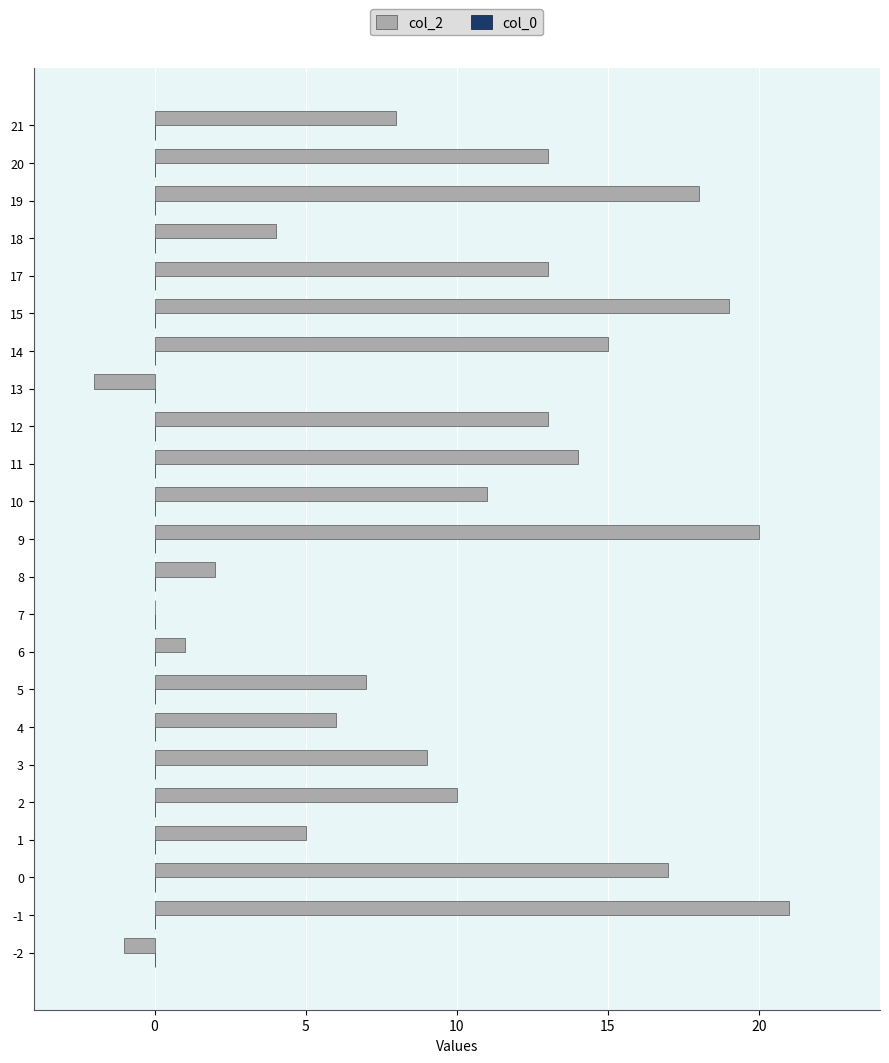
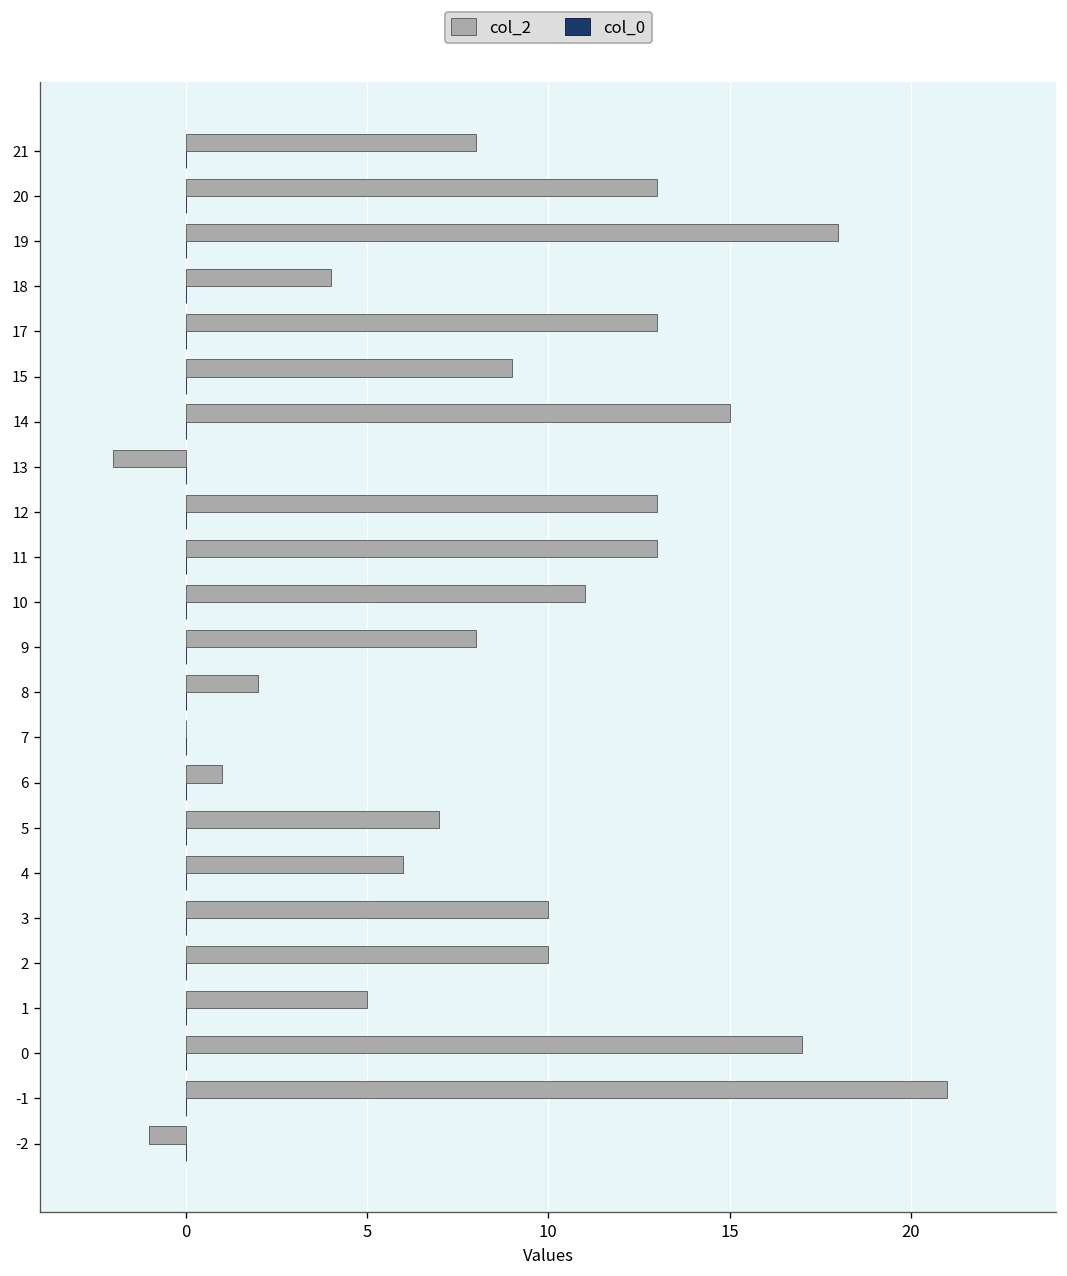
  {
    "col_2": {
      "21": 8,
      "20": 13,
      "19": 18,
      "18": 4,
      "17": 13,
-     "15": 19,
+     "15": 9,
      "14": 15,
      "13": -2,
      "12": 13,
-     "11": 14,
+     "11": 13,
      "10": 11,
-     "9": 20,
+     "9": 8,
      "8": 2,
      "7": 0,
      "6": 1,
      "5": 7,
      "4": 6,
-     "3": 9,
+     "3": 10,
      "2": 10,
      "1": 5,
      "0": 17,
      "-1": 21,
      "-2": -1
    },
    "col_0": {
      "21": 0,
      "20": 0,
      "19": 0,
      "18": 0,
      "17": 0,
      "15": 0,
      "14": 0,
      "13": 0,
      "12": 0,
      "11": 0,
      "10": 0,
      "9": 0,
      "8": 0,
      "7": 0,
      "6": 0,
      "5": 0,
      "4": 0,
      "3": 0,
      "2": 0,
      "1": 0,
      "0": 0,
      "-1": 0,
      "-2": 0
    }
  }
